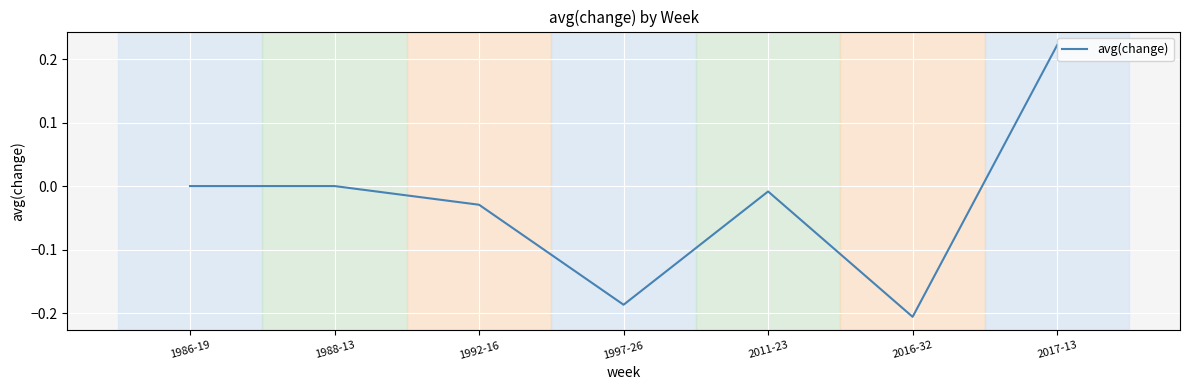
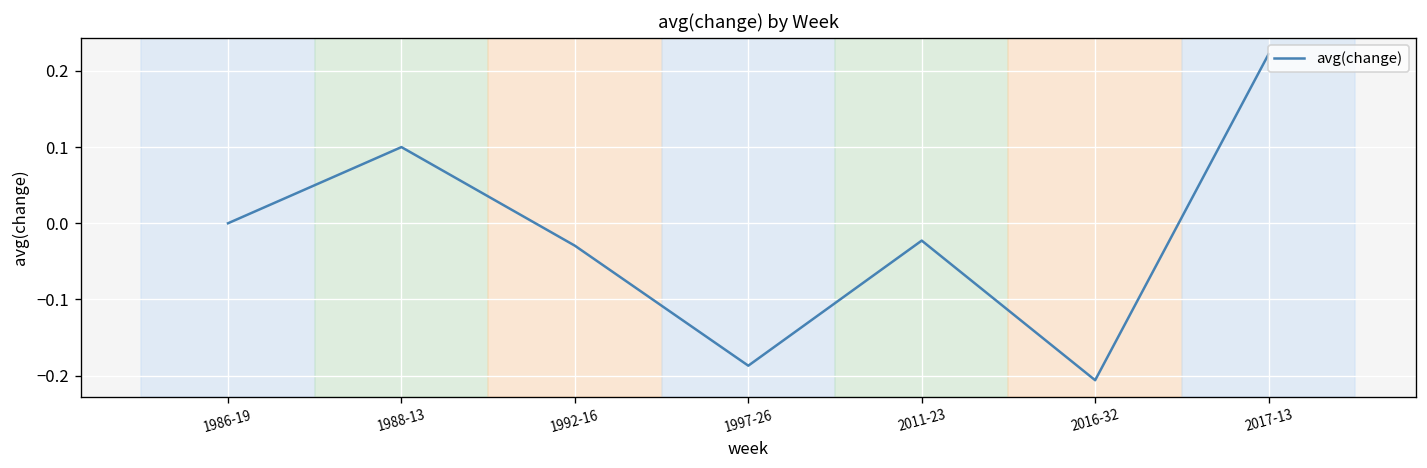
  {
    "1986-19": 0.00,
-   "1988-13": 0.0,
+   "1988-13": 0.1,
    "1992-16": -0.03,
    "1997-26": -0.19,
-   "2011-23": -0.01,
+   "2011-23": -0.02,
    "2016-32": -0.21,
    "2017-13": 0.22
  }
